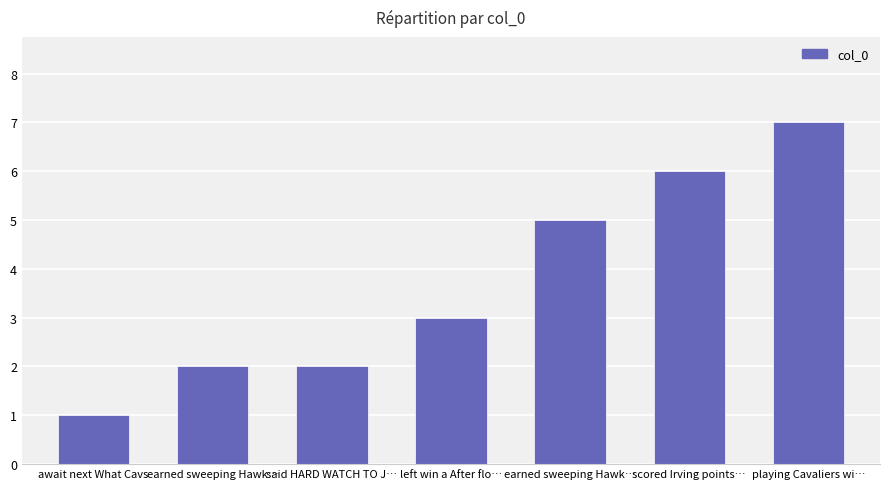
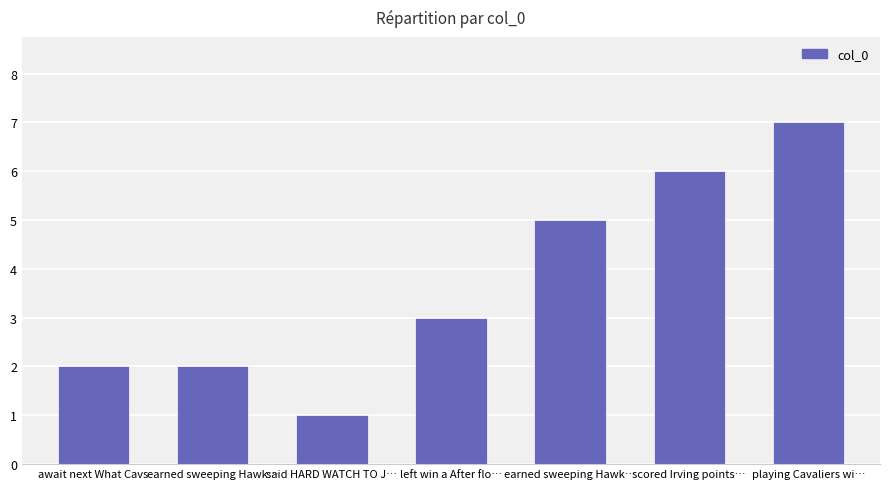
  {
-   "await next What Cavs": 1,
-   "said HARD WATCH TO J…": 2,
+   "await next What Cavs": 2,
+   "said HARD WATCH TO J…": 1,
    "left win a After flo…": 3,
    "scored Irving points…": 6,
    "playing Cavaliers wi…": 7
  }
